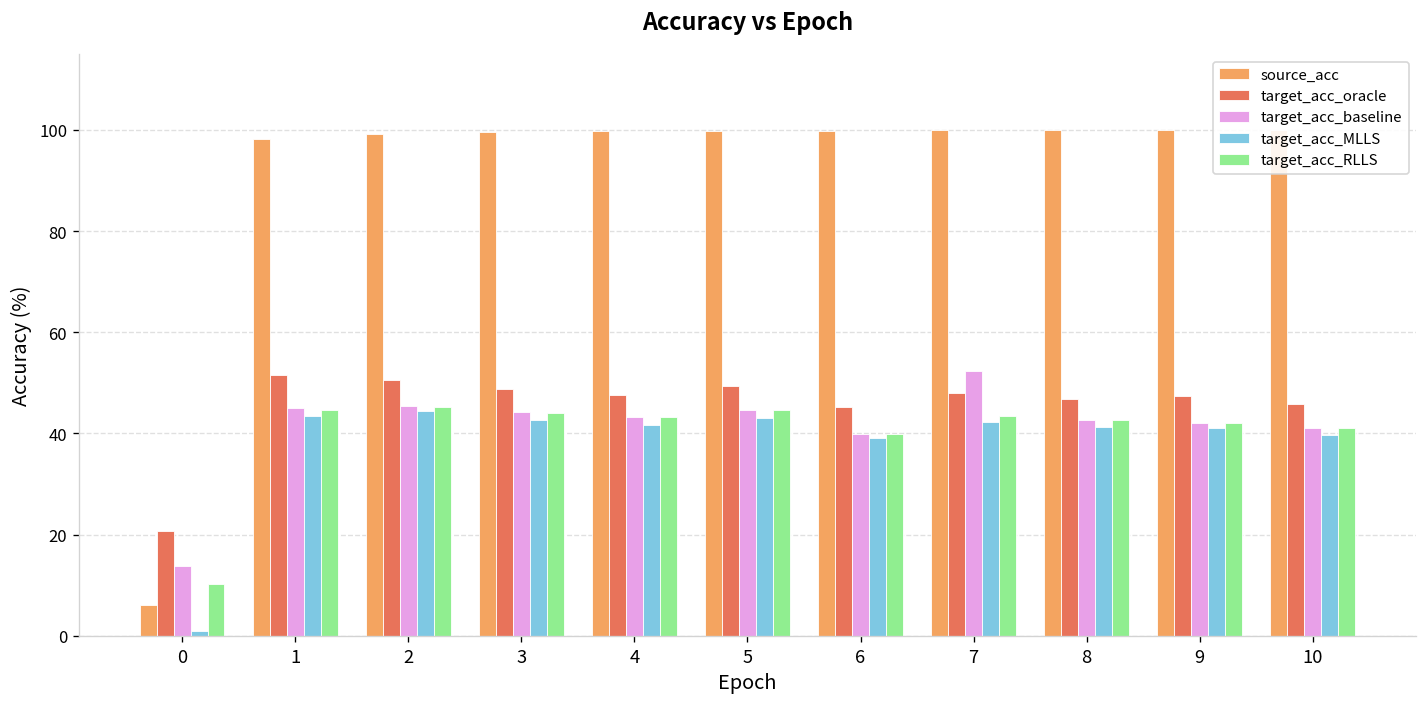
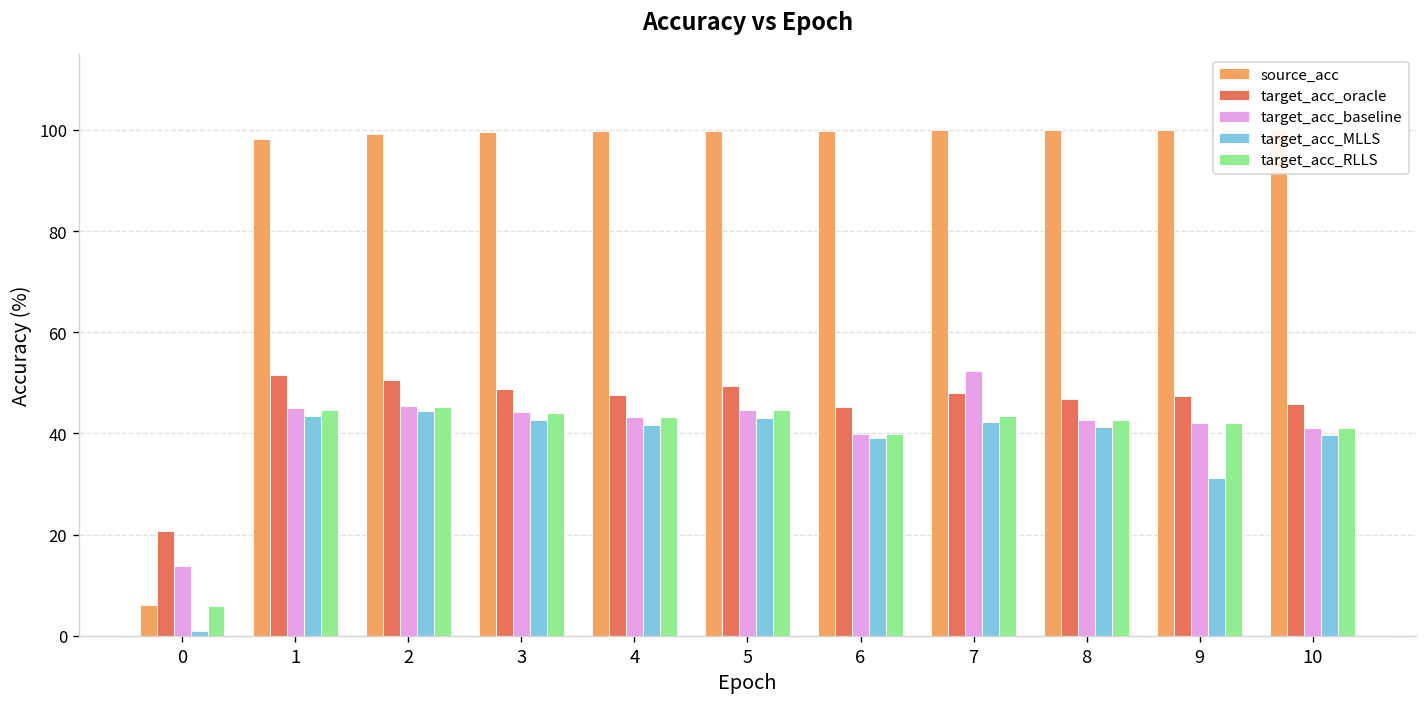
  {
    "target_acc_baseline": {
      "0": 14,
      "1": 45,
      "2": 45,
      "3": 44,
      "4": 43,
      "5": 45,
      "6": 40,
      "7": 52,
      "8": 43,
      "9": 42,
      "10": 41
    },
    "target_acc_MLLS": {
      "0": 1,
      "1": 44,
      "2": 44,
      "3": 43,
      "4": 42,
      "5": 43,
      "6": 39,
      "7": 42,
      "8": 41,
-     "9": 41,
+     "9": 31,
      "10": 40
    },
    "target_acc_RLLS": {
-     "0": 10,
+     "0": 6,
      "1": 45,
      "2": 45,
      "3": 44,
      "4": 43,
      "5": 45,
      "6": 40,
      "7": 43,
      "8": 43,
      "9": 42,
      "10": 41
    }
  }
